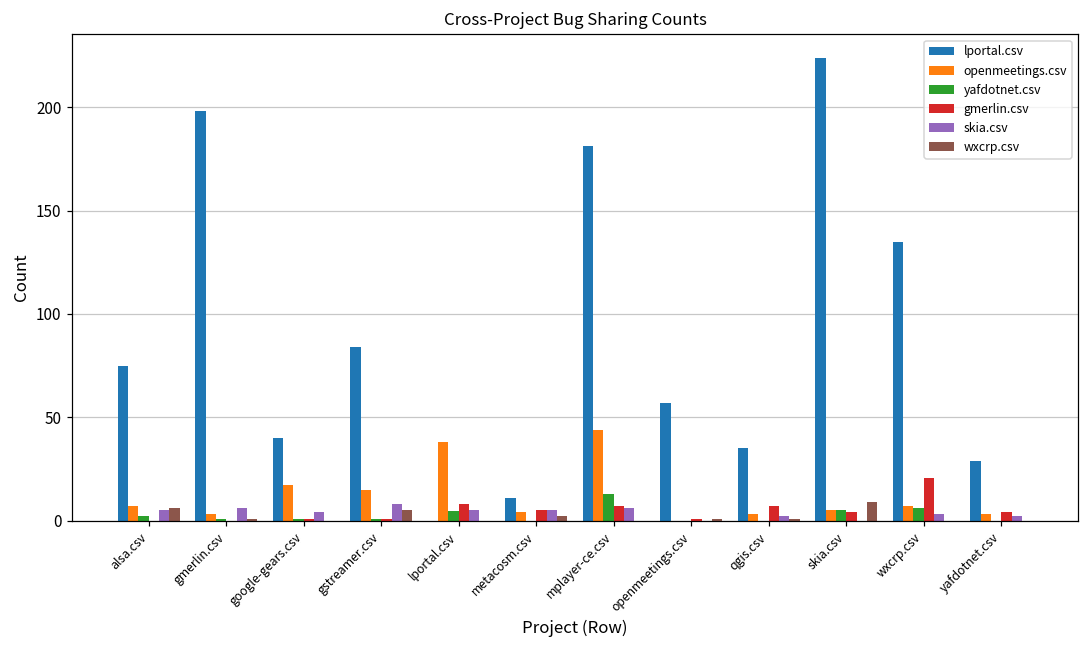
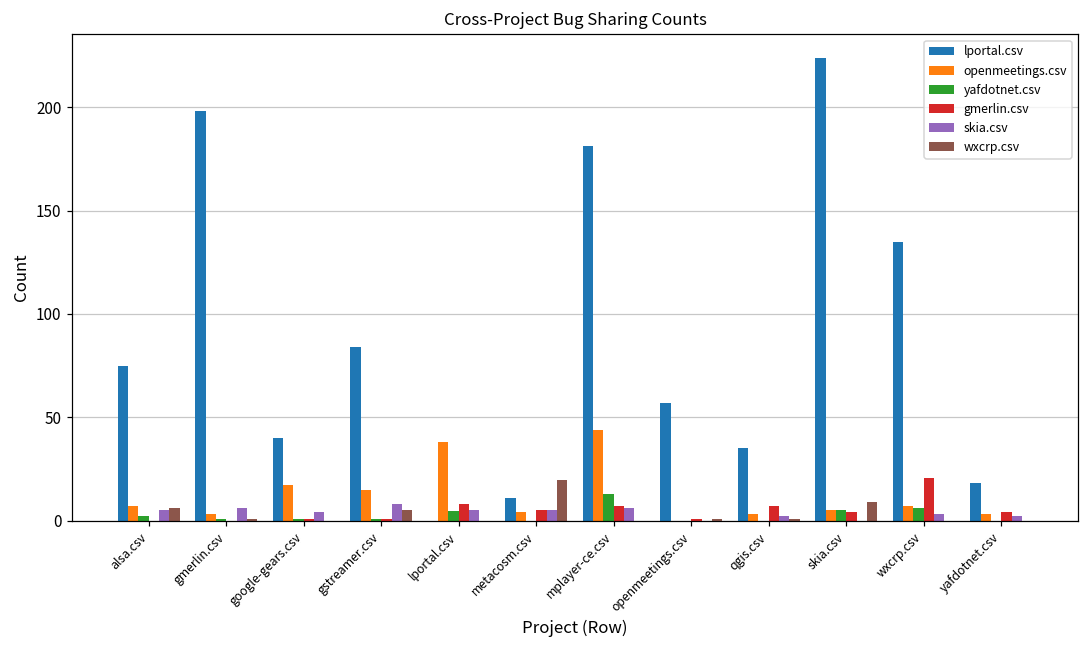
  {
    "lportal.csv": {
      "alsa.csv": 75,
      "gmerlin.csv": 198,
      "google-gears.csv": 40,
      "gstreamer.csv": 84,
      "lportal.csv": 0,
      "metacosm.csv": 11,
      "mplayer-ce.csv": 181,
      "openmeetings.csv": 57,
      "qgis.csv": 35,
      "skia.csv": 224,
      "wxcrp.csv": 135,
-     "yafdotnet.csv": 29
+     "yafdotnet.csv": 18
    },
    "openmeetings.csv": {
      "alsa.csv": 7,
      "gmerlin.csv": 3,
      "google-gears.csv": 17,
      "gstreamer.csv": 15,
      "lportal.csv": 38,
      "metacosm.csv": 4,
      "mplayer-ce.csv": 44,
      "openmeetings.csv": 0,
      "qgis.csv": 3,
      "skia.csv": 5,
      "wxcrp.csv": 7,
      "yafdotnet.csv": 3
    },
    "yafdotnet.csv": {
      "alsa.csv": 2,
      "lportal.csv": 4,
      "metacosm.csv": 0,
      "mplayer-ce.csv": 13,
      "openmeetings.csv": 0,
      "qgis.csv": 0,
      "skia.csv": 5,
      "wxcrp.csv": 6,
      "yafdotnet.csv": 0
    },
    "gmerlin.csv": {
      "alsa.csv": 0,
      "gmerlin.csv": 0,
      "lportal.csv": 8,
      "metacosm.csv": 5,
      "mplayer-ce.csv": 7,
      "qgis.csv": 7,
      "skia.csv": 4,
      "wxcrp.csv": 20,
      "yafdotnet.csv": 4
    },
    "skia.csv": {
      "alsa.csv": 5,
      "gmerlin.csv": 6,
      "google-gears.csv": 4,
      "gstreamer.csv": 8,
      "lportal.csv": 5,
      "metacosm.csv": 5,
      "mplayer-ce.csv": 6,
      "openmeetings.csv": 0,
      "qgis.csv": 2,
      "skia.csv": 0,
      "wxcrp.csv": 3,
      "yafdotnet.csv": 2
    },
    "wxcrp.csv": {
      "alsa.csv": 6,
      "google-gears.csv": 0,
      "gstreamer.csv": 5,
      "lportal.csv": 0,
-     "metacosm.csv": 2,
+     "metacosm.csv": 19,
      "mplayer-ce.csv": 0,
      "skia.csv": 9,
      "wxcrp.csv": 0,
      "yafdotnet.csv": 0
    }
  }
